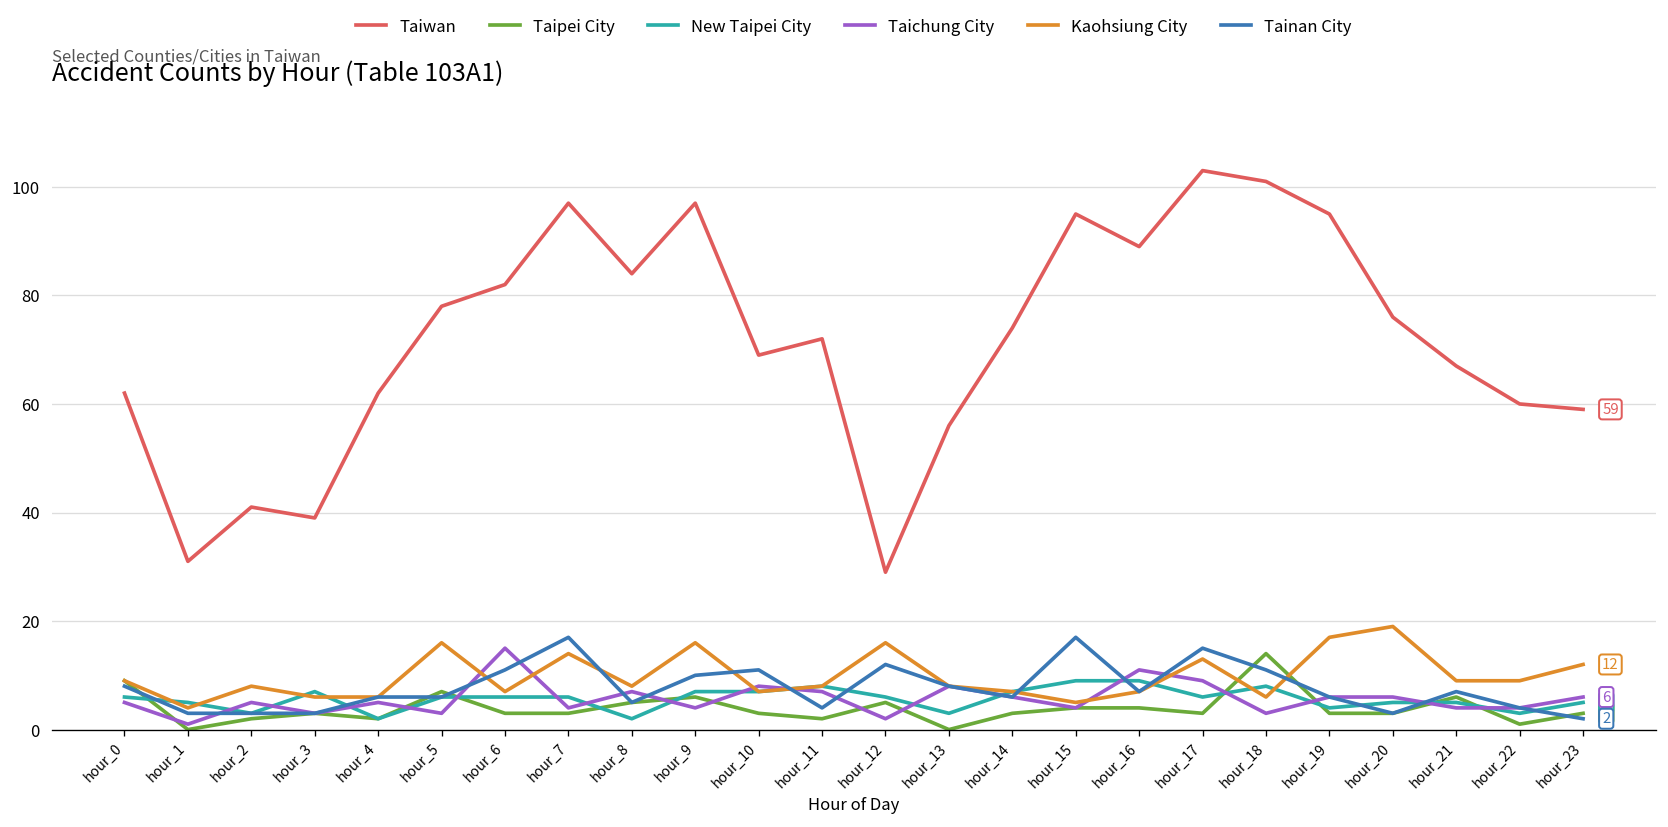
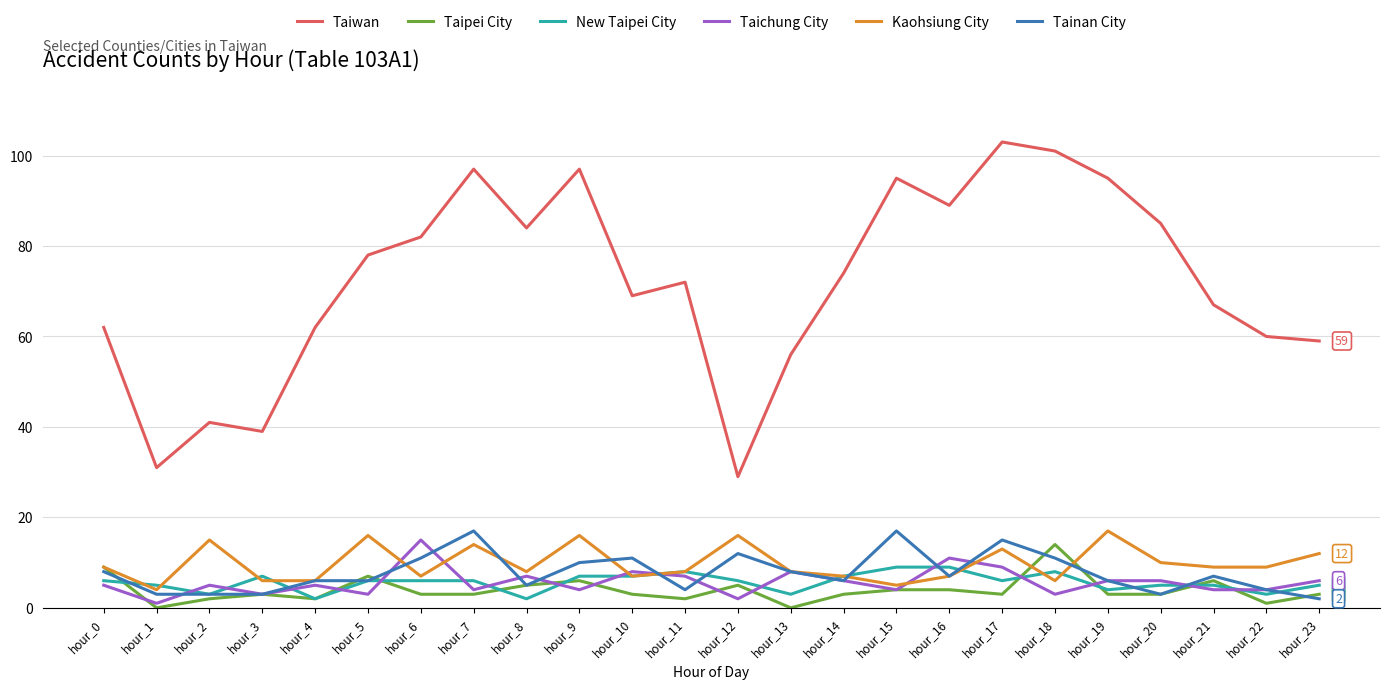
  {
    "Taiwan": {
      "hour_0": 62,
      "hour_1": 31,
      "hour_2": 41,
      "hour_3": 39,
      "hour_4": 62,
      "hour_5": 78,
      "hour_6": 82,
      "hour_7": 97,
      "hour_8": 84,
      "hour_9": 97,
      "hour_10": 69,
      "hour_11": 72,
      "hour_12": 29,
      "hour_13": 56,
      "hour_14": 74,
      "hour_15": 95,
      "hour_16": 89,
      "hour_17": 103,
      "hour_18": 101,
      "hour_19": 95,
-     "hour_20": 76,
+     "hour_20": 85,
      "hour_21": 67,
      "hour_22": 60
    },
    "Taipei City": {
      "hour_1": 0,
      "hour_2": 2,
      "hour_5": 7,
      "hour_6": 3,
      "hour_7": 3,
      "hour_9": 6,
      "hour_10": 3,
      "hour_11": 2,
      "hour_12": 5,
      "hour_13": 0,
      "hour_14": 3,
      "hour_16": 4,
      "hour_17": 3,
      "hour_18": 14,
      "hour_19": 3,
      "hour_21": 6,
      "hour_22": 1
    },
    "Taichung City": {
      "hour_0": 5,
      "hour_1": 1,
      "hour_2": 5,
      "hour_4": 5,
      "hour_5": 3,
      "hour_6": 15,
      "hour_7": 4,
      "hour_8": 7,
      "hour_9": 4,
      "hour_10": 8,
      "hour_11": 7,
      "hour_12": 2,
      "hour_16": 11,
      "hour_17": 9,
      "hour_18": 3,
      "hour_20": 6,
      "hour_21": 4
    },
    "Kaohsiung City": {
      "hour_1": 4,
-     "hour_2": 8,
+     "hour_2": 15,
      "hour_3": 6,
      "hour_5": 16,
      "hour_6": 7,
      "hour_7": 14,
      "hour_8": 8,
      "hour_9": 16,
      "hour_12": 16,
      "hour_15": 5,
      "hour_17": 13,
      "hour_18": 6,
      "hour_19": 17,
-     "hour_20": 19,
+     "hour_20": 10,
      "hour_21": 9,
      "hour_22": 9
    }
  }
